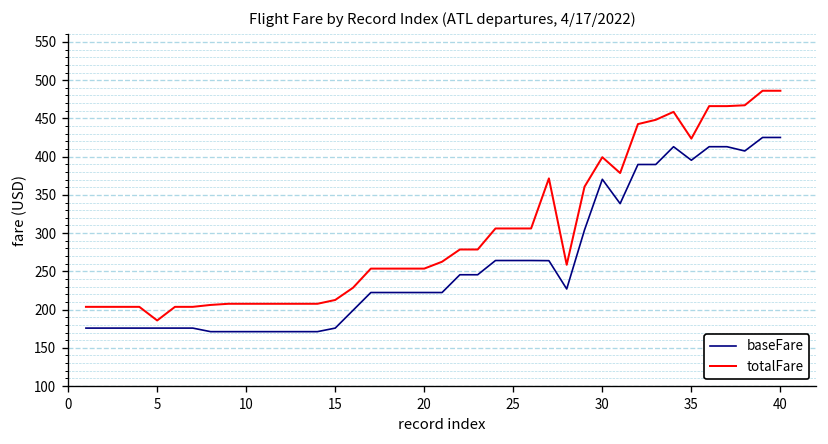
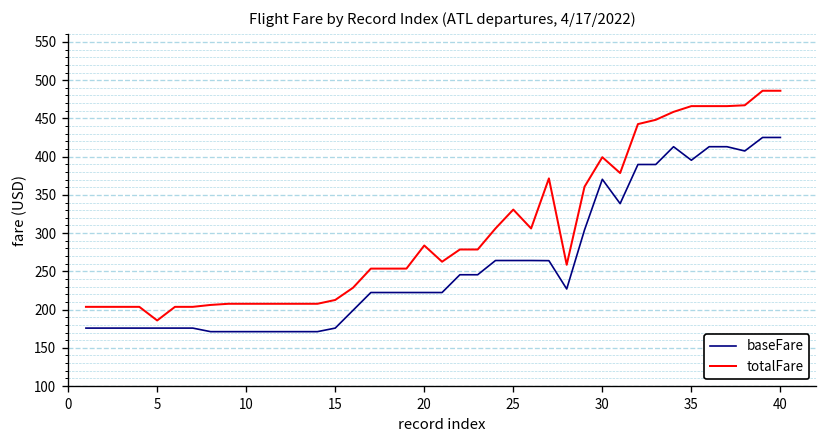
  {
    "baseFare": {
      "5": 180,
      "10": 170,
      "15": 180,
      "20": 220,
      "25": 260,
      "30": 370,
      "35": 400,
      "40": 430
    },
    "totalFare": {
      "5": 190,
      "10": 210,
      "15": 210,
-     "20": 250,
-     "25": 310,
+     "20": 280,
+     "25": 330,
      "30": 400,
-     "35": 420,
+     "35": 470,
      "40": 490
    }
  }
